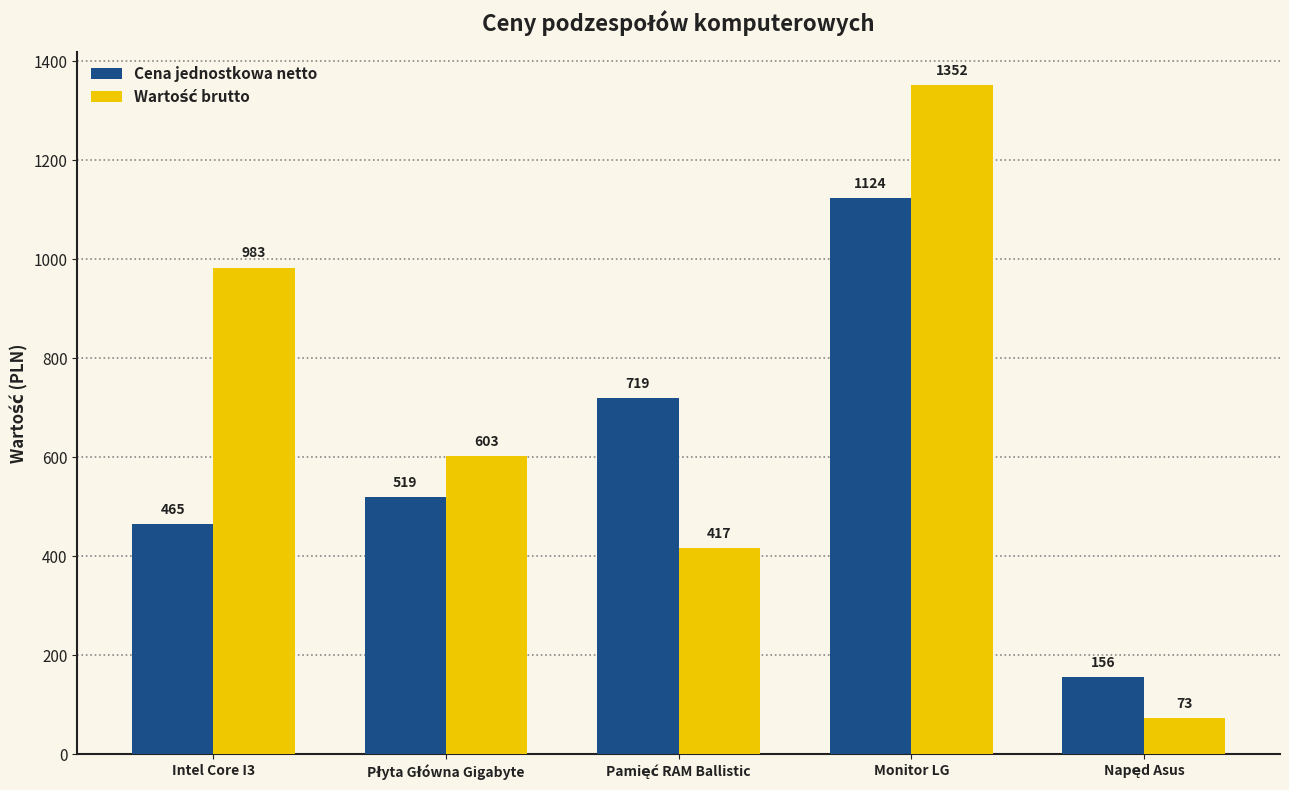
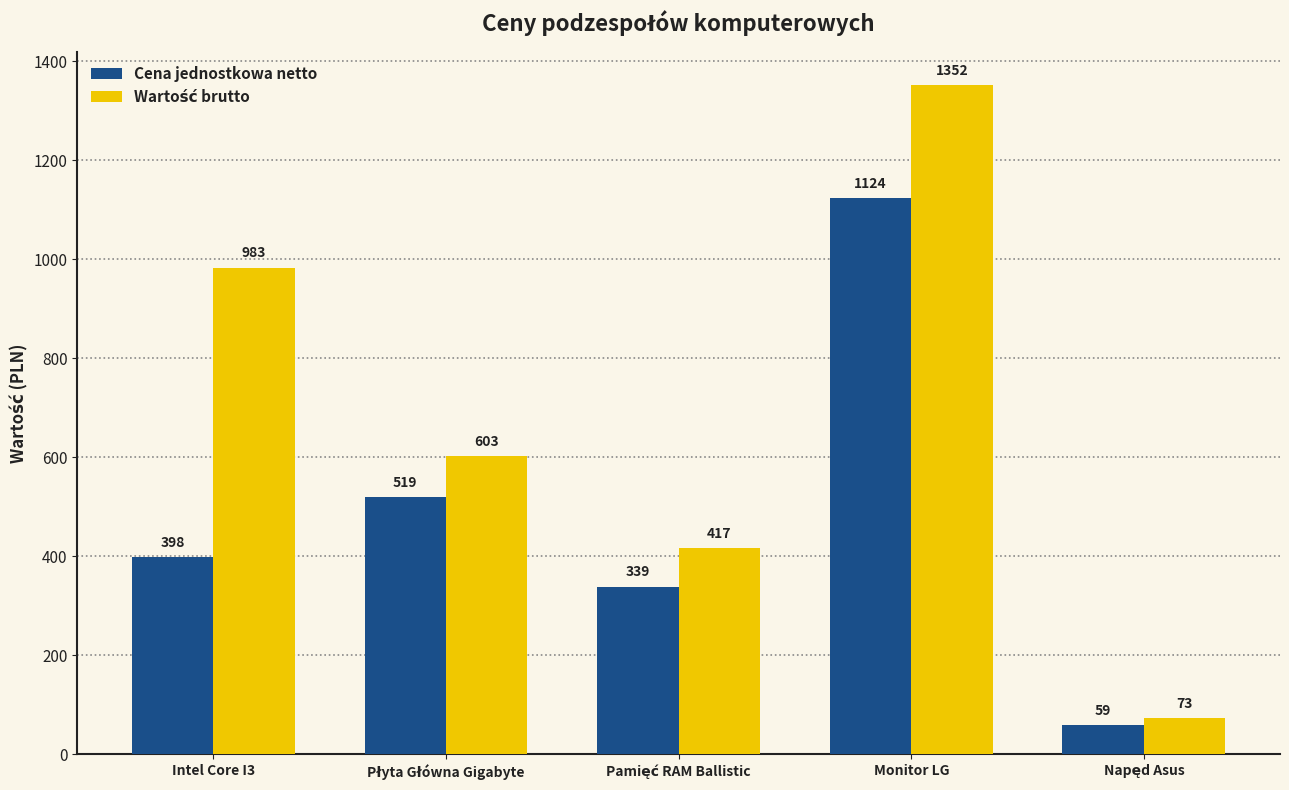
  {
    "Cena jednostkowa netto": {
-     "Intel Core I3": 465,
+     "Intel Core I3": 398,
      "Płyta Główna Gigabyte": 519,
-     "Pamięć RAM Ballistic": 719,
+     "Pamięć RAM Ballistic": 339,
      "Monitor LG": 1124,
-     "Napęd Asus": 156
+     "Napęd Asus": 59
    },
    "Wartość brutto": {
      "Intel Core I3": 983,
      "Płyta Główna Gigabyte": 603,
      "Pamięć RAM Ballistic": 417,
      "Monitor LG": 1352,
      "Napęd Asus": 73
    }
  }
